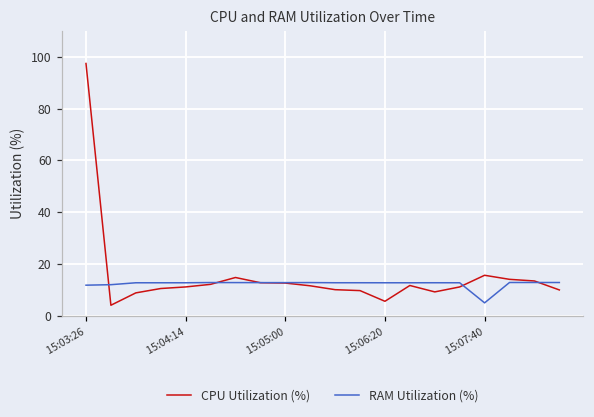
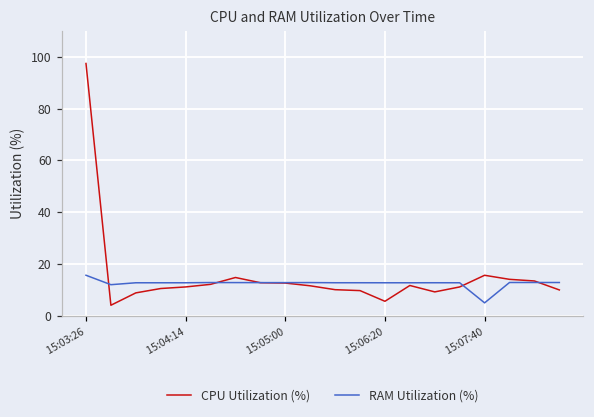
  {
    "CPU Utilization (%)": {
      "15:03:26": 97,
      "15:04:14": 11,
      "15:06:20": 6,
      "15:07:40": 16
    },
    "RAM Utilization (%)": {
-     "15:03:26": 12,
+     "15:03:26": 16,
      "15:04:14": 13,
      "15:06:20": 13,
      "15:07:40": 5
    }
  }
